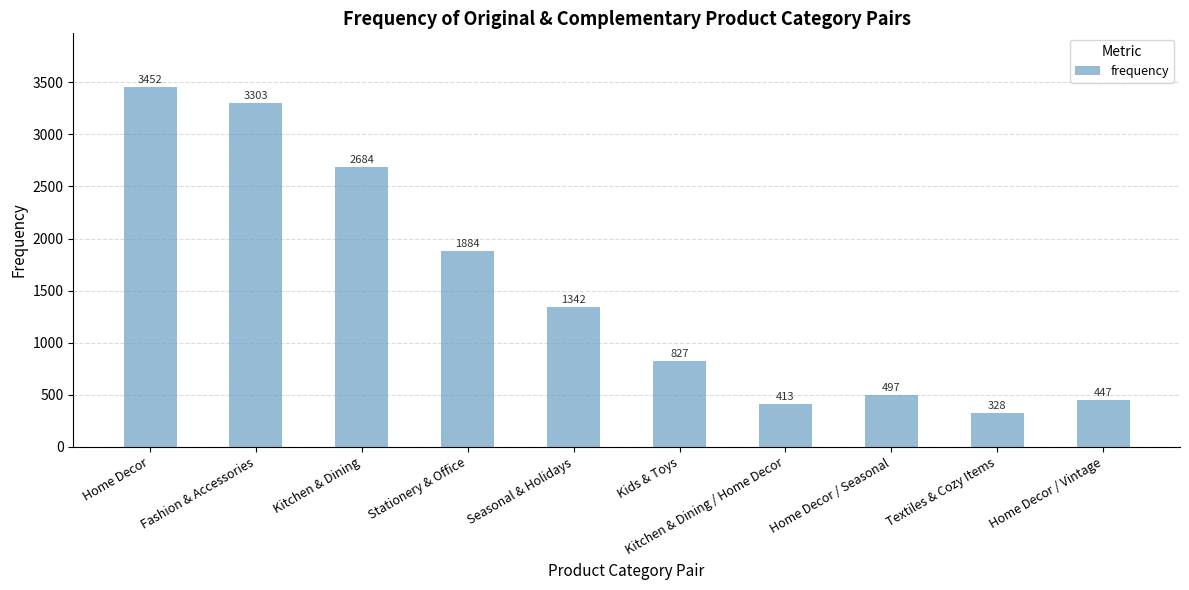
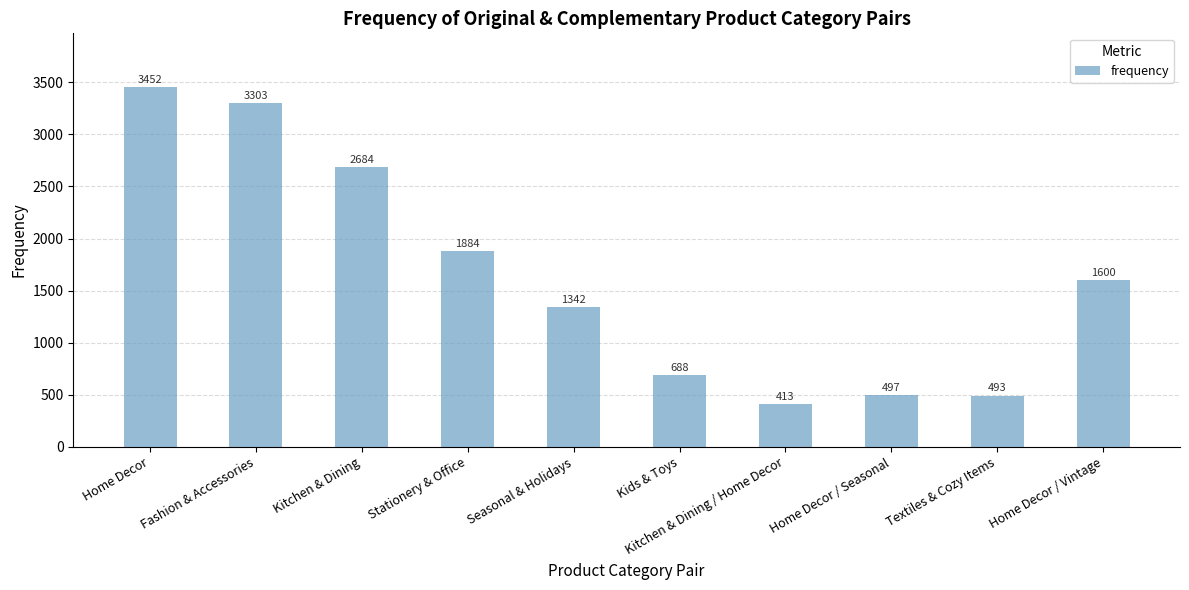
  {
    "Home Decor": 3452,
    "Fashion & Accessories": 3303,
    "Kitchen & Dining": 2684,
    "Stationery & Office": 1884,
    "Seasonal & Holidays": 1342,
-   "Kids & Toys": 827,
+   "Kids & Toys": 688,
    "Kitchen & Dining / Home Decor": 413,
    "Home Decor / Seasonal": 497,
-   "Textiles & Cozy Items": 328,
-   "Home Decor / Vintage": 447
+   "Textiles & Cozy Items": 493,
+   "Home Decor / Vintage": 1600
  }
